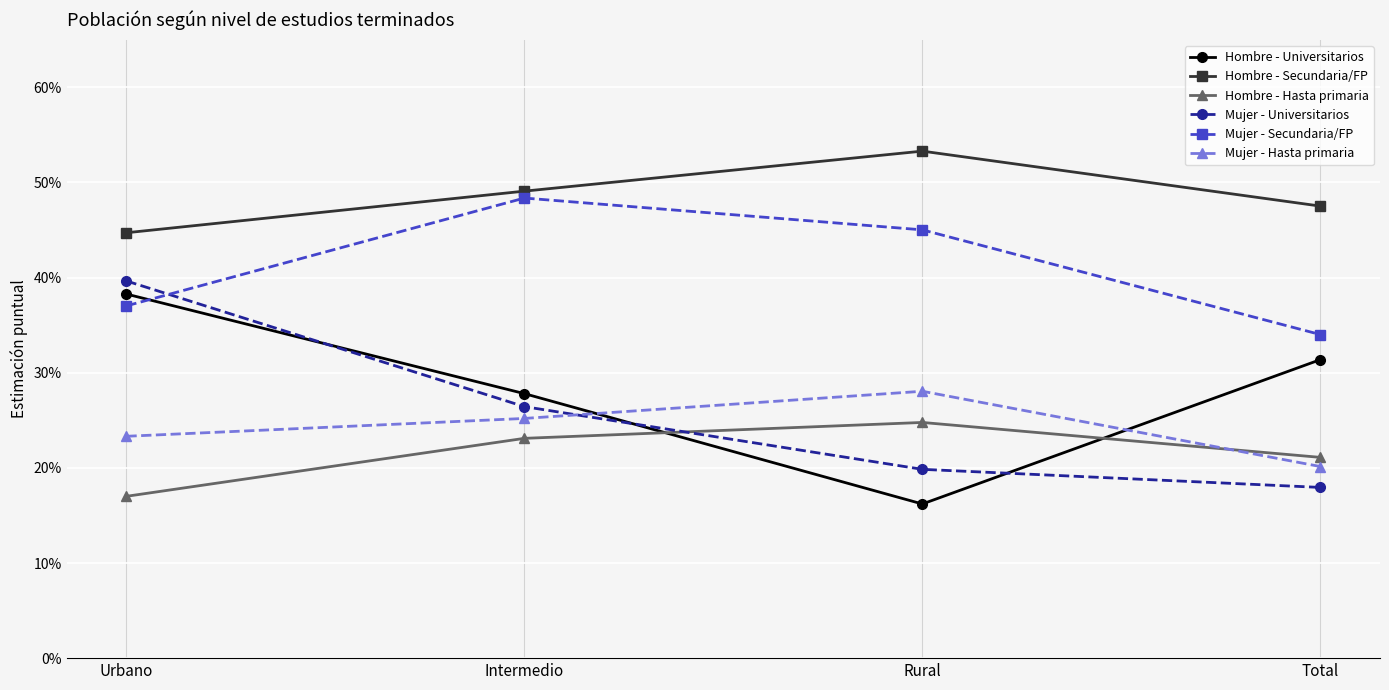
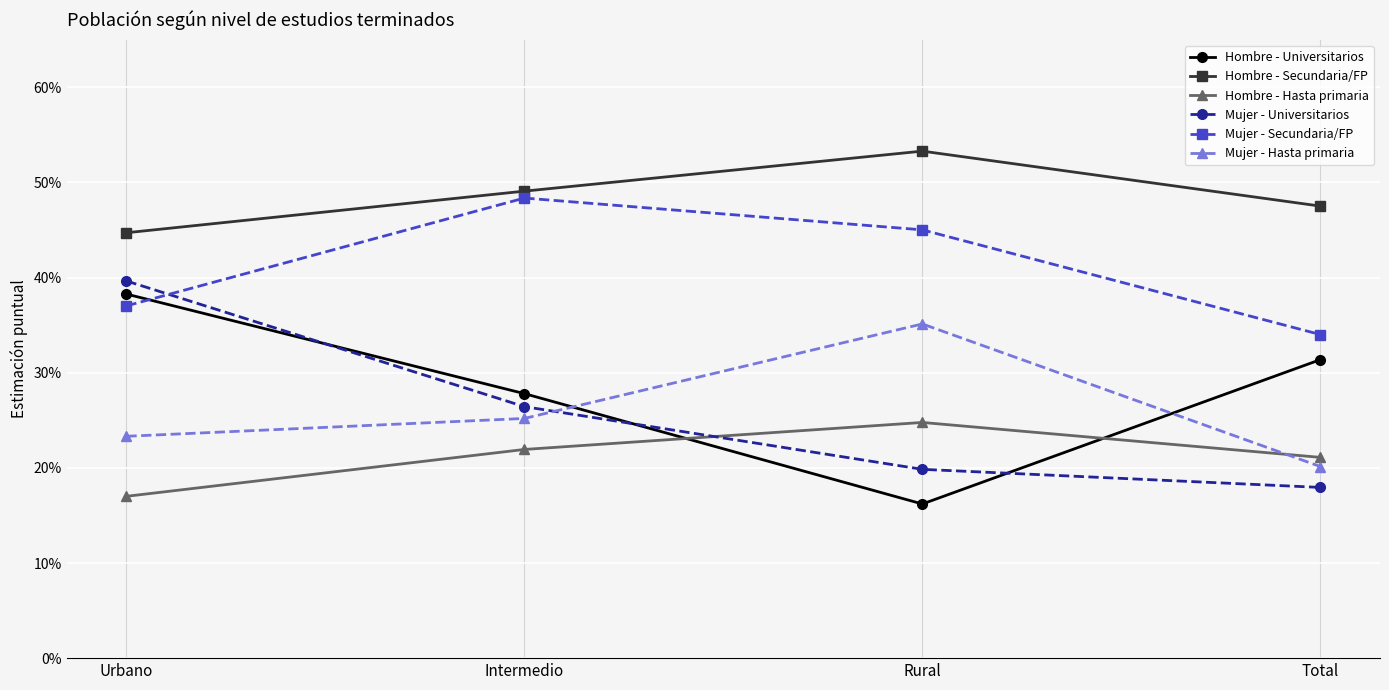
  {
    "Hombre - Universitarios": {
      "Urbano": "38%",
      "Intermedio": "28%",
      "Rural": "16%",
      "Total": "31%"
    },
    "Hombre - Secundaria/FP": {
      "Urbano": "45%",
      "Intermedio": "49%",
      "Rural": "53%",
      "Total": "48%"
    },
    "Hombre - Hasta primaria": {
      "Urbano": "17%",
-     "Intermedio": "23%",
+     "Intermedio": "22%",
      "Rural": "25%",
      "Total": "21%"
    },
    "Mujer - Universitarios": {
      "Urbano": "40%",
      "Intermedio": "26%",
      "Rural": "20%",
      "Total": "18%"
    },
    "Mujer - Secundaria/FP": {
      "Urbano": "37%",
      "Intermedio": "48%",
      "Rural": "45%",
      "Total": "34%"
    },
    "Mujer - Hasta primaria": {
      "Urbano": "23%",
      "Intermedio": "25%",
-     "Rural": "28%",
+     "Rural": "35%",
      "Total": "20%"
    }
  }
